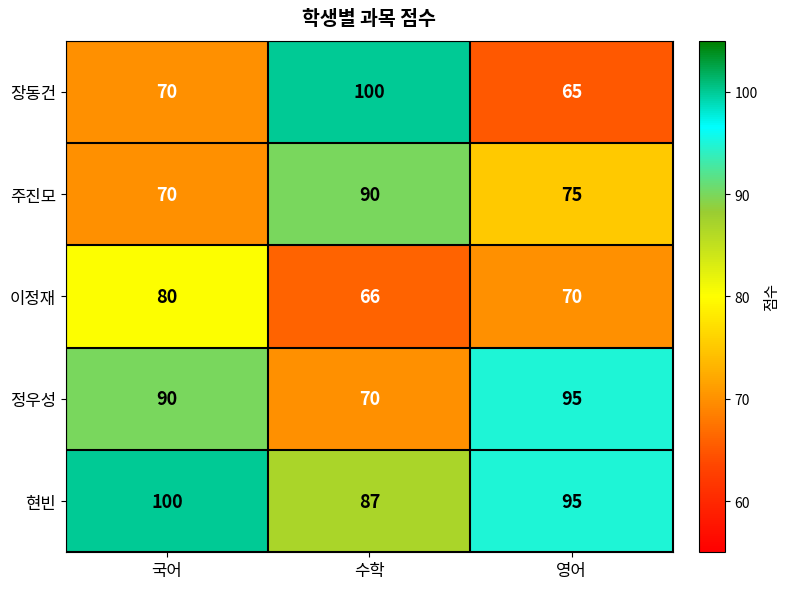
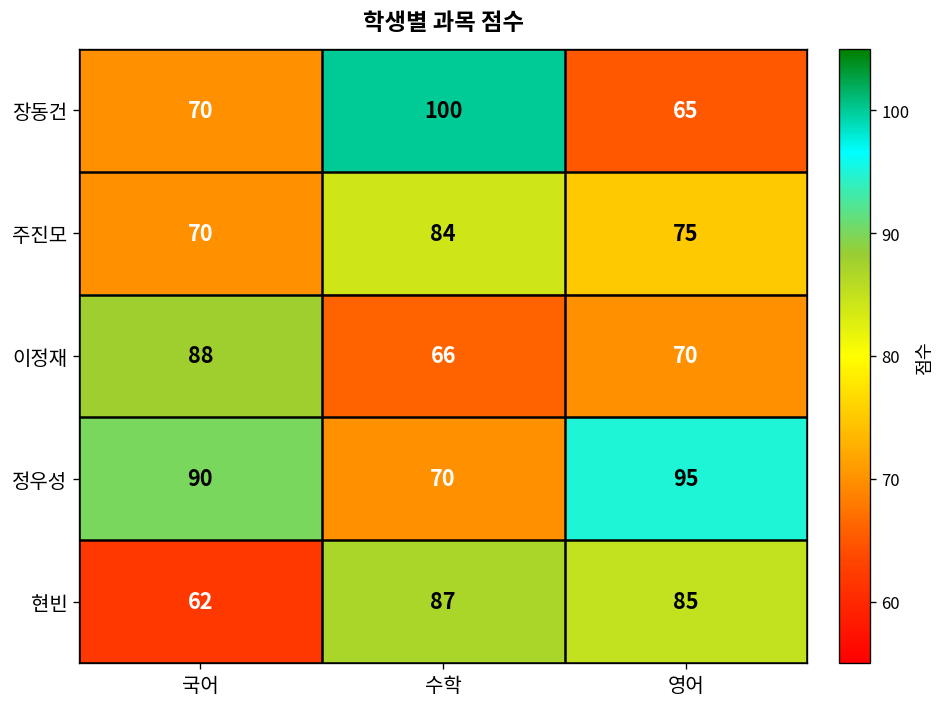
  {
    "장동건": {
      "국어": 70,
      "수학": 100,
      "영어": 65
    },
    "주진모": {
      "국어": 70,
-     "수학": 90,
+     "수학": 84,
      "영어": 75
    },
    "이정재": {
-     "국어": 80,
+     "국어": 88,
      "수학": 66,
      "영어": 70
    },
    "정우성": {
      "국어": 90,
      "수학": 70,
      "영어": 95
    },
    "현빈": {
-     "국어": 100,
+     "국어": 62,
      "수학": 87,
-     "영어": 95
+     "영어": 85
    }
  }
